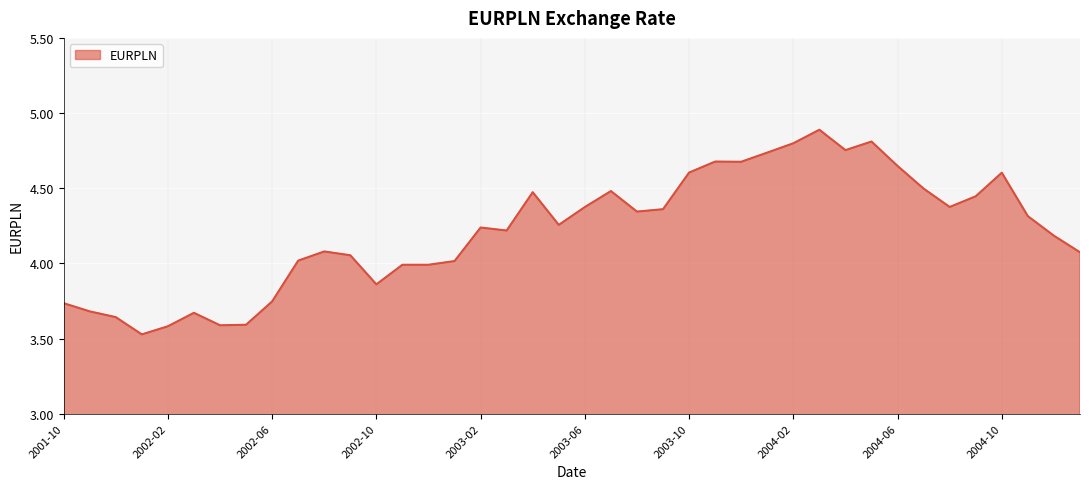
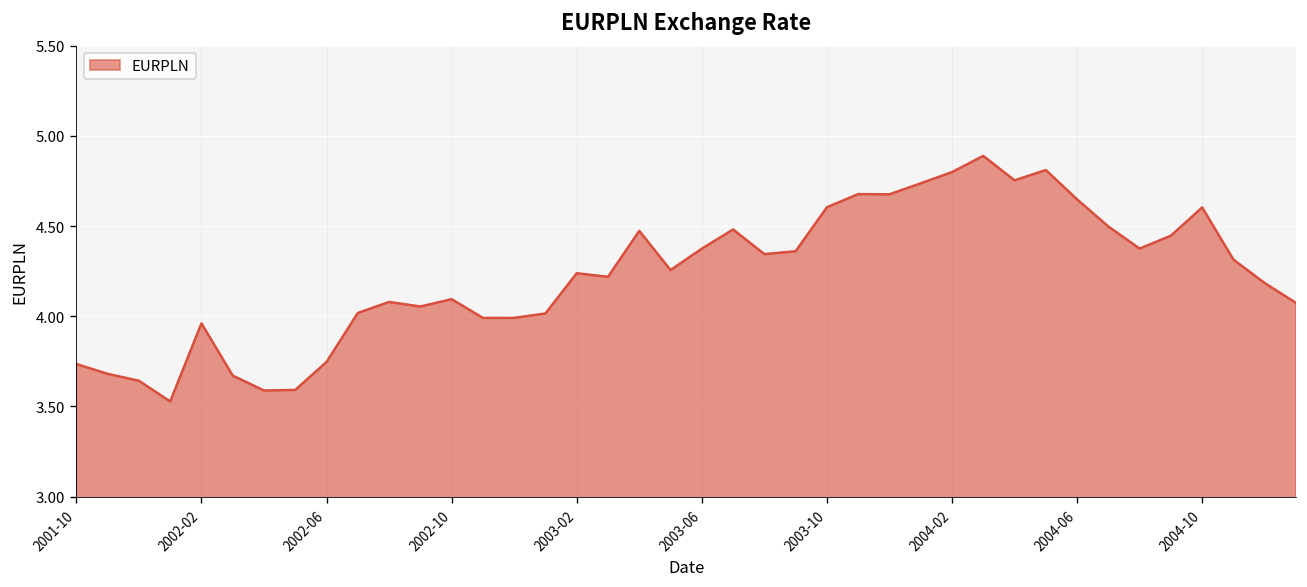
  {
    "2001-10": 3.73,
-   "2002-02": 3.58,
+   "2002-02": 3.96,
    "2002-06": 3.75,
-   "2002-10": 3.86,
+   "2002-10": 4.09,
    "2003-02": 4.24,
    "2003-06": 4.37,
    "2003-10": 4.60,
    "2004-02": 4.80,
    "2004-06": 4.65,
    "2004-10": 4.60
  }
